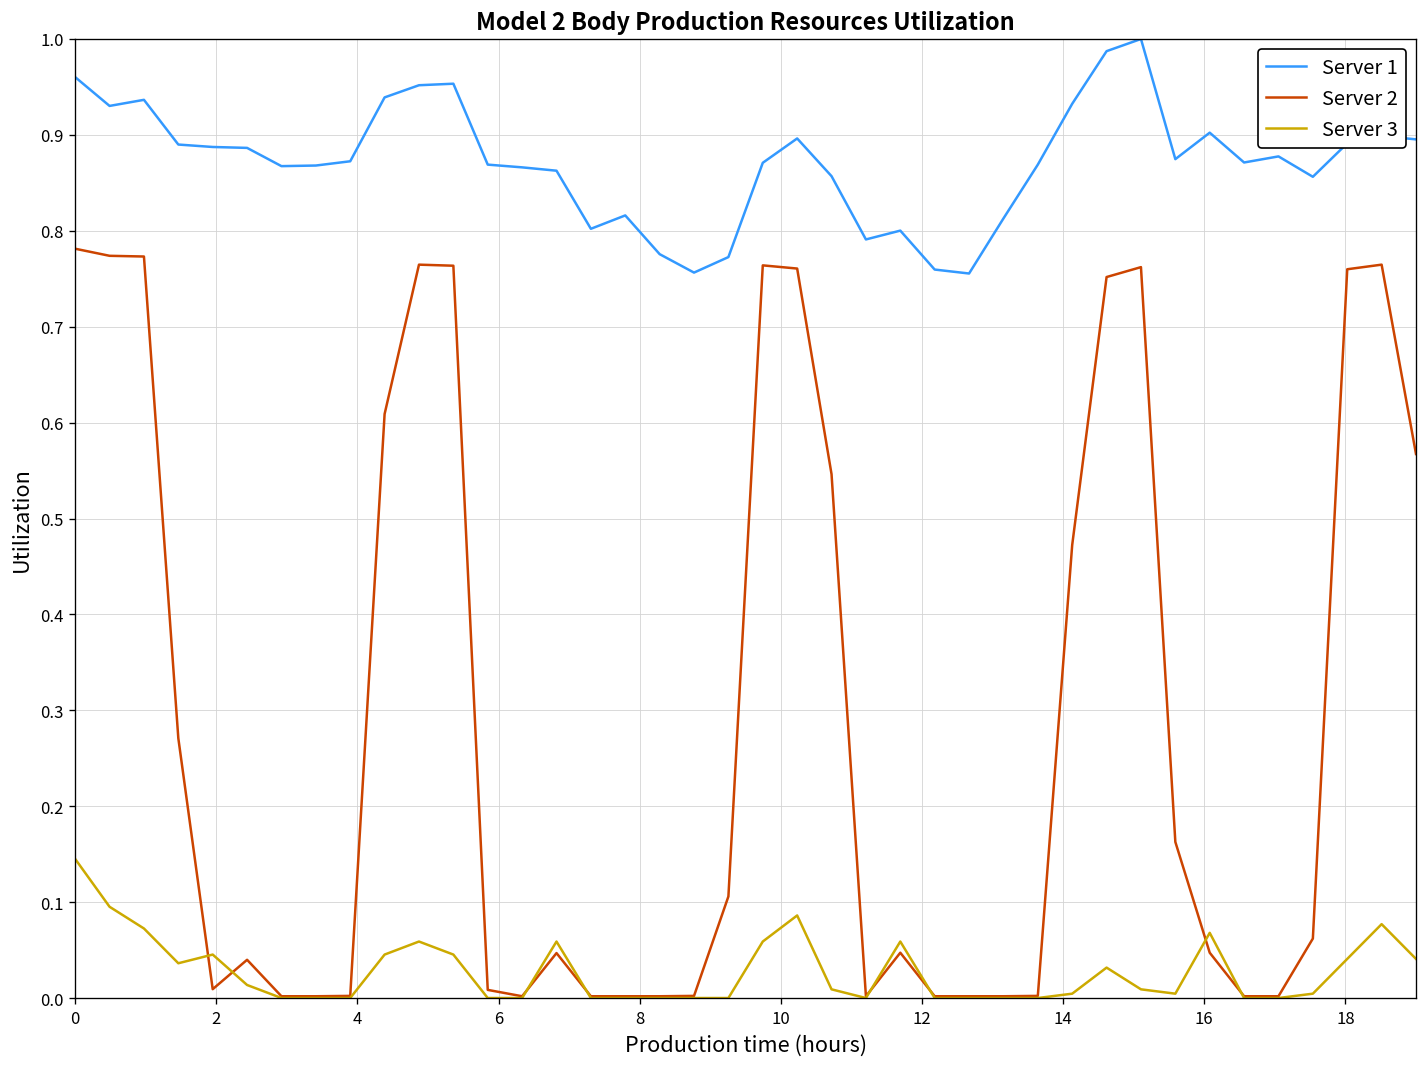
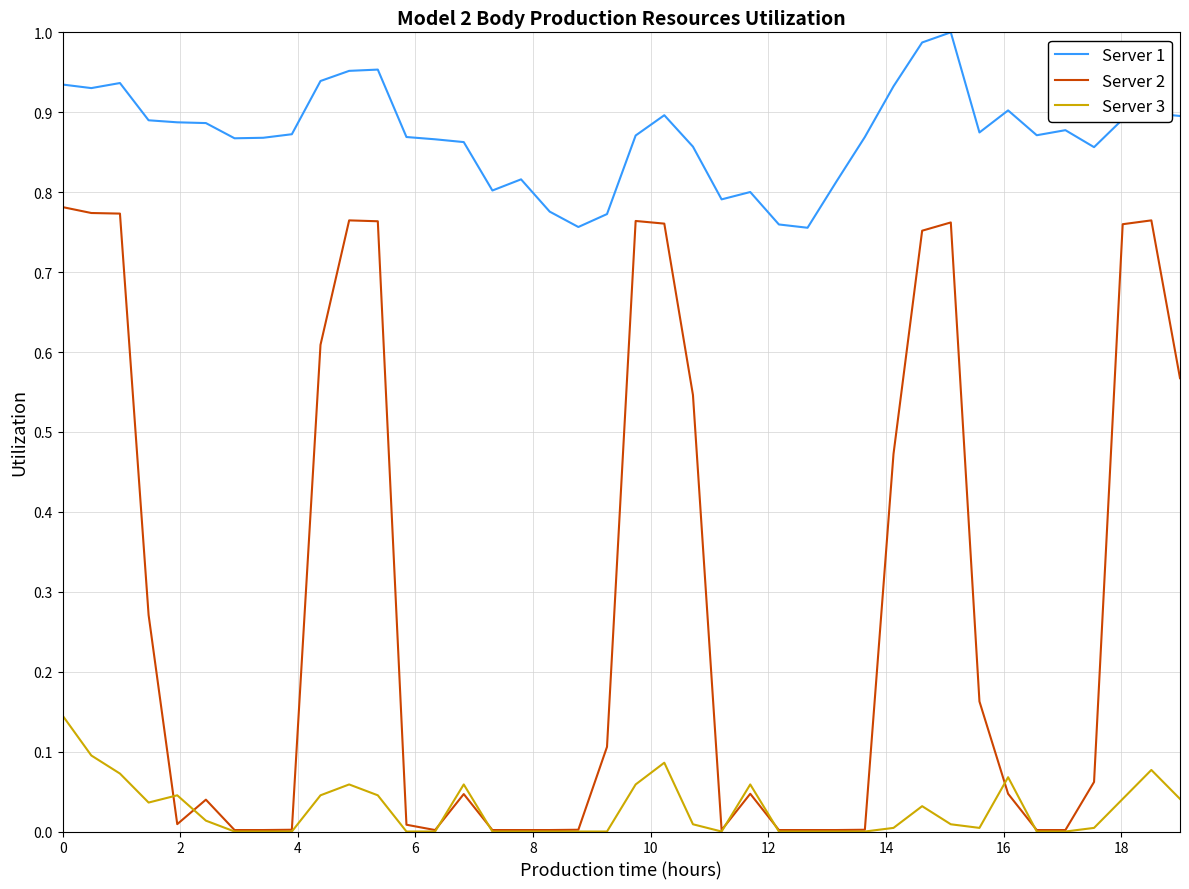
  {
    "Server 1": {
-     "0": 0.96
+     "0": 0.93
    },
    "Server 2": {
      "0": 0.78
    },
    "Server 3": {
      "0": 0.15
    }
  }
